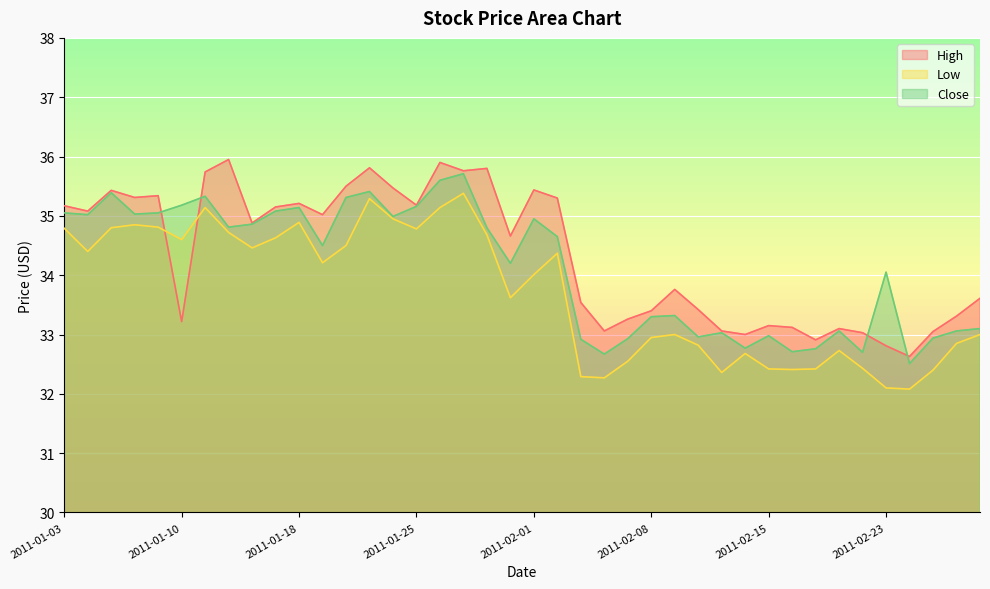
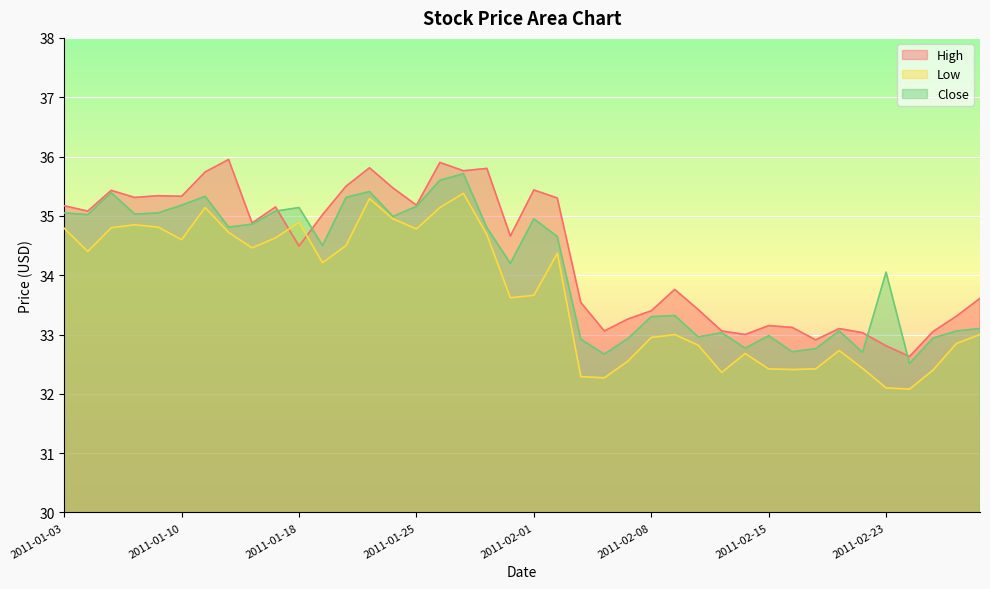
  {
    "High": {
      "2011-01-03": 35.2,
-     "2011-01-10": 33.2,
-     "2011-01-18": 35.2,
+     "2011-01-10": 35.3,
+     "2011-01-18": 34.5,
      "2011-02-01": 35.4,
      "2011-02-08": 33.4,
      "2011-02-15": 33.2,
      "2011-02-23": 32.8
    },
    "Low": {
      "2011-01-03": 34.8,
      "2011-01-10": 34.6,
      "2011-01-18": 34.9,
      "2011-01-25": 34.8,
-     "2011-02-01": 34.0,
+     "2011-02-01": 33.7,
      "2011-02-08": 33.0,
      "2011-02-15": 32.4,
      "2011-02-23": 32.1
    },
    "Close": {
      "2011-01-03": 35.0,
      "2011-01-10": 35.2,
      "2011-01-18": 35.1,
      "2011-02-01": 35.0,
      "2011-02-08": 33.3,
      "2011-02-15": 33.0,
      "2011-02-23": 34.1
    }
  }
